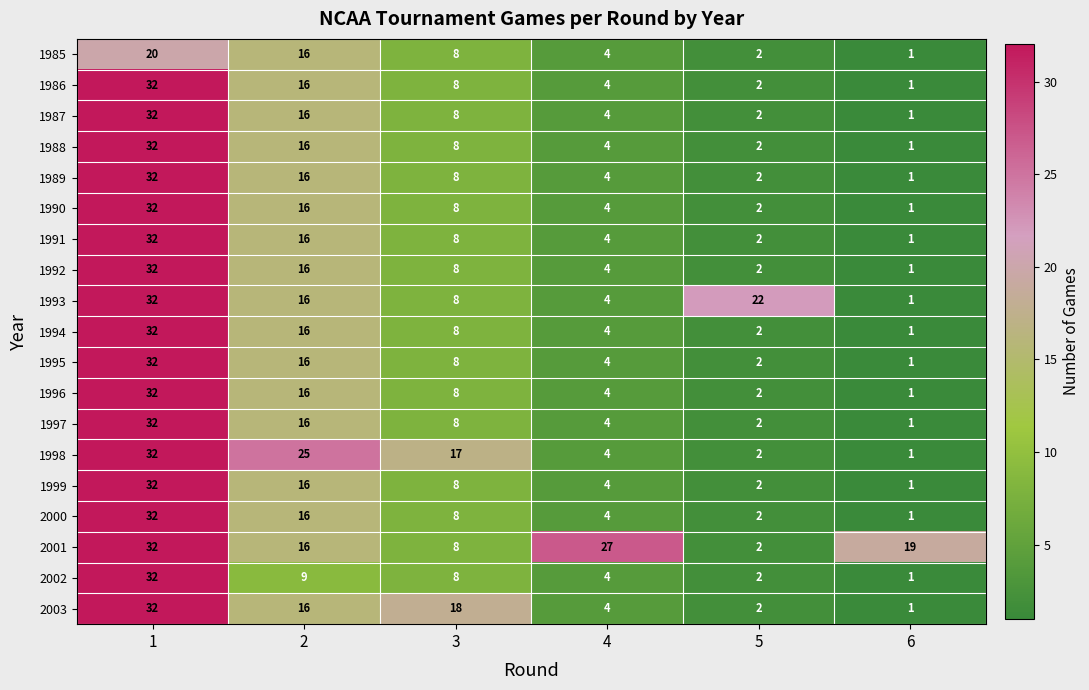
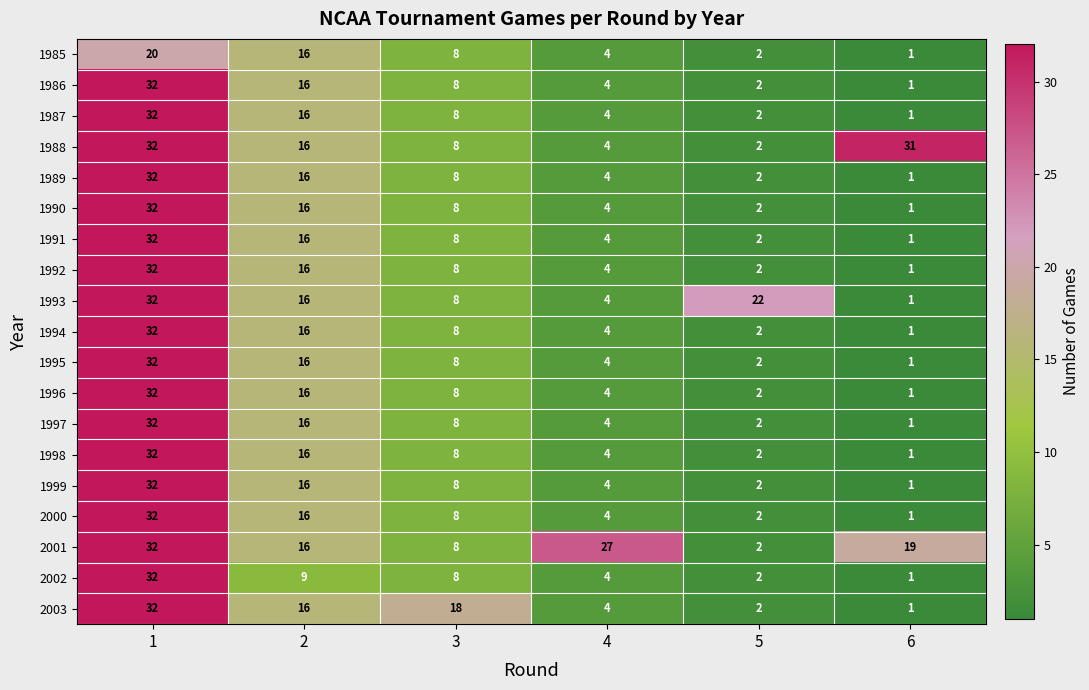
  {
    "1985": {
      "1": 20,
      "2": 16,
      "3": 8,
      "4": 4,
      "5": 2,
      "6": 1
    },
    "1986": {
      "1": 32,
      "2": 16,
      "3": 8,
      "4": 4,
      "5": 2,
      "6": 1
    },
    "1987": {
      "1": 32,
      "2": 16,
      "3": 8,
      "4": 4,
      "5": 2,
      "6": 1
    },
    "1988": {
      "1": 32,
      "2": 16,
      "3": 8,
      "4": 4,
      "5": 2,
-     "6": 1
+     "6": 31
    },
    "1989": {
      "1": 32,
      "2": 16,
      "3": 8,
      "4": 4,
      "5": 2,
      "6": 1
    },
    "1990": {
      "1": 32,
      "2": 16,
      "3": 8,
      "4": 4,
      "5": 2,
      "6": 1
    },
    "1991": {
      "1": 32,
      "2": 16,
      "3": 8,
      "4": 4,
      "5": 2,
      "6": 1
    },
    "1992": {
      "1": 32,
      "2": 16,
      "3": 8,
      "4": 4,
      "5": 2,
      "6": 1
    },
    "1993": {
      "1": 32,
      "2": 16,
      "3": 8,
      "4": 4,
      "5": 22,
      "6": 1
    },
    "1994": {
      "1": 32,
      "2": 16,
      "3": 8,
      "4": 4,
      "5": 2,
      "6": 1
    },
    "1995": {
      "1": 32,
      "2": 16,
      "3": 8,
      "4": 4,
      "5": 2,
      "6": 1
    },
    "1996": {
      "1": 32,
      "2": 16,
      "3": 8,
      "4": 4,
      "5": 2,
      "6": 1
    },
    "1997": {
      "1": 32,
      "2": 16,
      "3": 8,
      "4": 4,
      "5": 2,
      "6": 1
    },
    "1998": {
      "1": 32,
-     "2": 25,
-     "3": 17,
+     "2": 16,
+     "3": 8,
      "4": 4,
      "5": 2,
      "6": 1
    },
    "1999": {
      "1": 32,
      "2": 16,
      "3": 8,
      "4": 4,
      "5": 2,
      "6": 1
    },
    "2000": {
      "1": 32,
      "2": 16,
      "3": 8,
      "4": 4,
      "5": 2,
      "6": 1
    },
    "2001": {
      "1": 32,
      "2": 16,
      "3": 8,
      "4": 27,
      "5": 2,
      "6": 19
    },
    "2002": {
      "1": 32,
      "2": 9,
      "3": 8,
      "4": 4,
      "5": 2,
      "6": 1
    },
    "2003": {
      "1": 32,
      "2": 16,
      "3": 18,
      "4": 4,
      "5": 2,
      "6": 1
    }
  }
